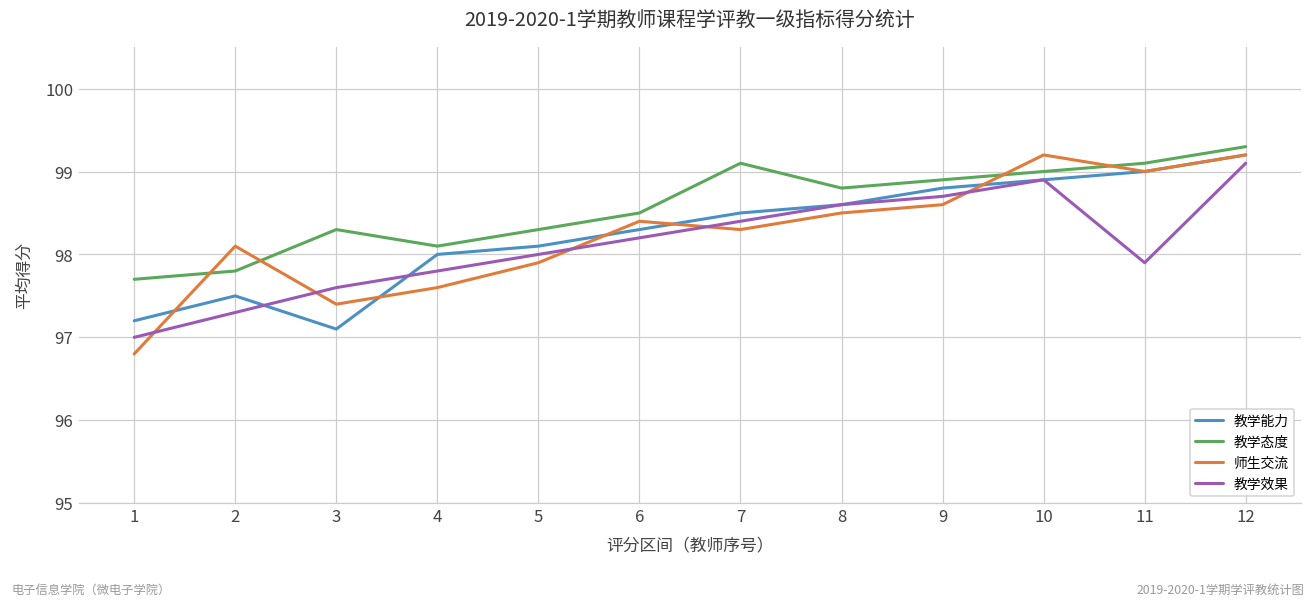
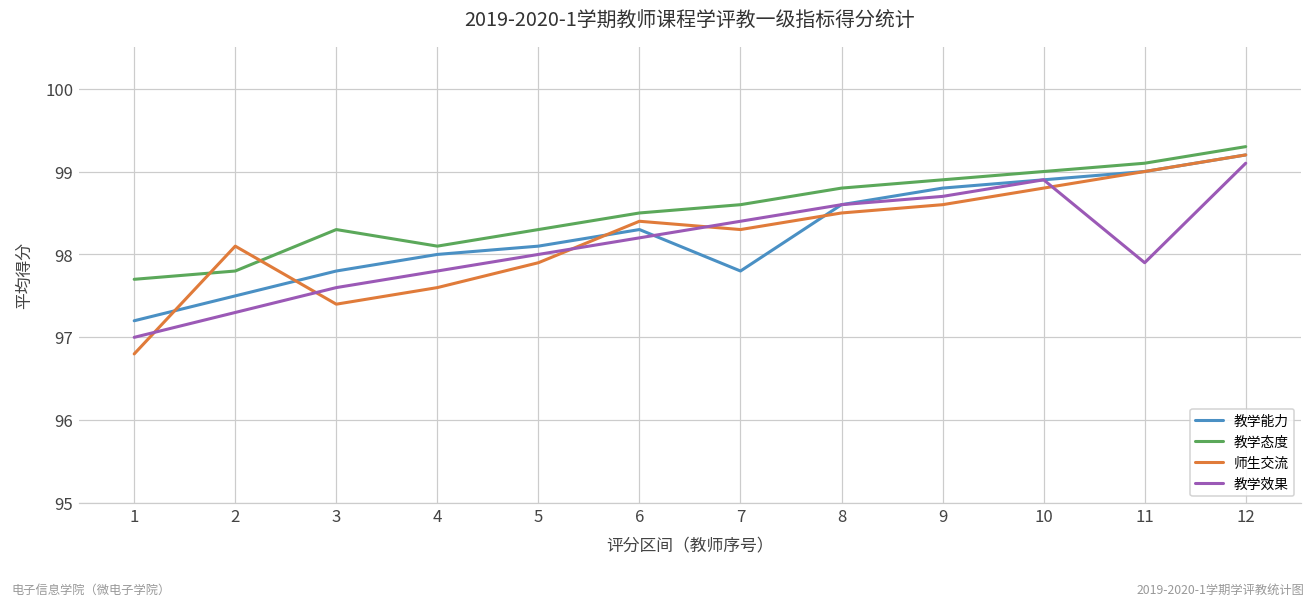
  {
    "教学能力": {
      "1": 97.2,
      "2": 97.5,
-     "3": 97.1,
+     "3": 97.8,
      "4": 98.0,
      "5": 98.1,
      "6": 98.3,
-     "7": 98.5,
+     "7": 97.8,
      "9": 98.8
    },
    "教学态度": {
      "1": 97.7,
      "2": 97.8,
      "3": 98.3,
      "4": 98.1,
      "5": 98.3,
      "6": 98.5,
-     "7": 99.1,
+     "7": 98.6,
      "8": 98.8,
      "9": 98.9,
      "10": 99.0,
      "11": 99.1,
      "12": 99.3
    },
    "师生交流": {
      "1": 96.8,
      "2": 98.1,
      "3": 97.4,
      "4": 97.6,
      "5": 97.9,
      "6": 98.4,
      "7": 98.3,
      "8": 98.5,
      "9": 98.6,
-     "10": 99.2
+     "10": 98.8
    },
    "教学效果": {
      "1": 97.0,
      "2": 97.3,
      "3": 97.6,
      "4": 97.8,
      "5": 98.0,
      "6": 98.2,
      "7": 98.4,
      "9": 98.7,
      "11": 97.9,
      "12": 99.1
    }
  }
